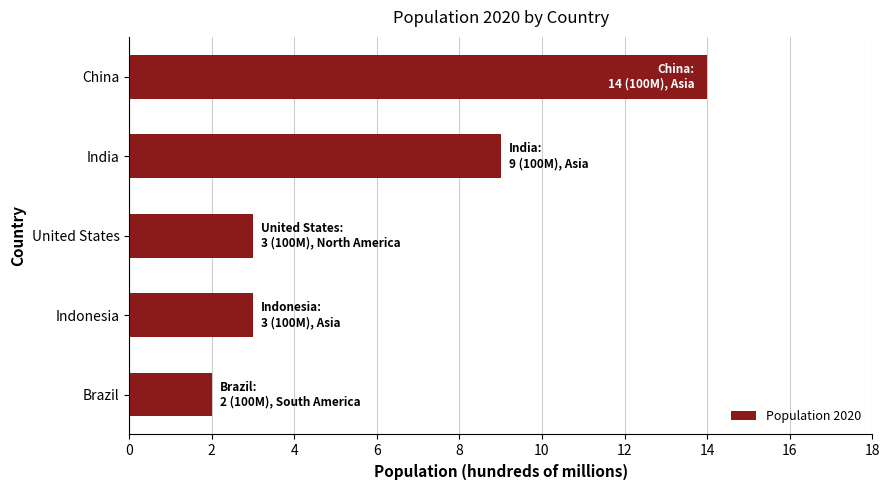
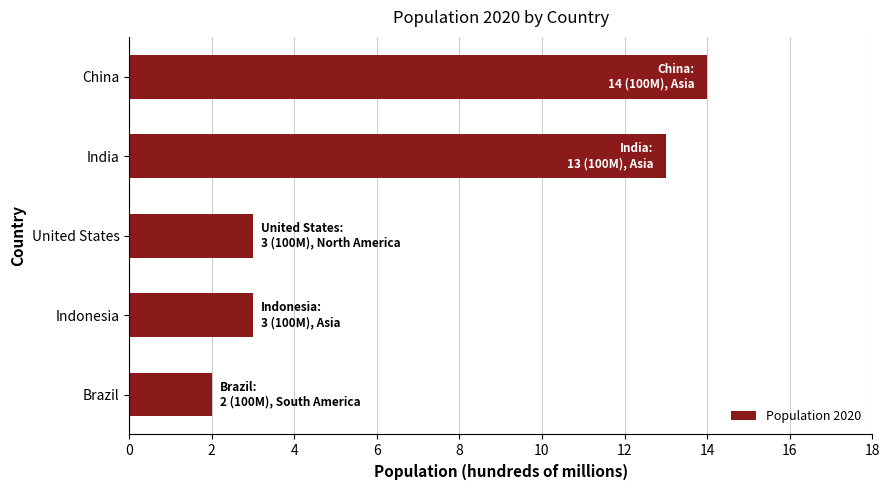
  {
    "China": 14,
-   "India": 9,
+   "India": 13,
    "United States": 3,
    "Indonesia": 3,
    "Brazil": 2
  }
